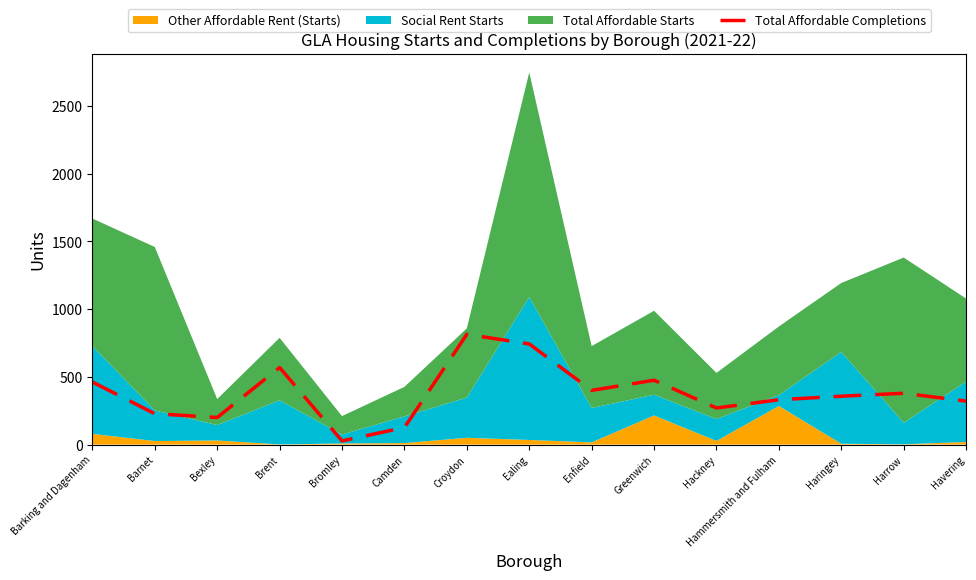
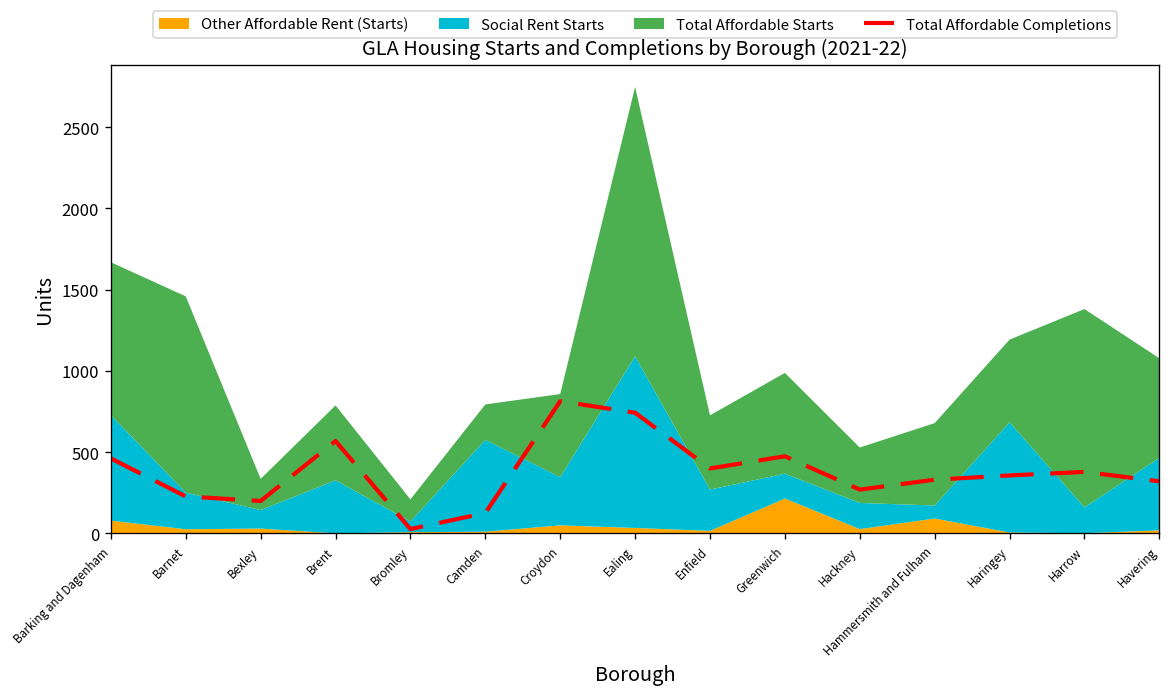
  {
    "Total Affordable Completions": {
      "Barking and Dagenham": 460,
      "Barnet": 230,
      "Bexley": 200,
      "Brent": 570,
      "Bromley": 30,
      "Camden": 130,
      "Croydon": 810,
      "Ealing": 740,
      "Enfield": 400,
      "Greenwich": 480,
      "Hackney": 270,
      "Hammersmith and Fulham": 330,
      "Haringey": 360,
      "Harrow": 380,
      "Havering": 320
    },
    "Other Affordable Rent (Starts)": {
-     "Hammersmith and Fulham": 290
+     "Hammersmith and Fulham": 90
    },
    "Social Rent Starts": {
-     "Camden": 200
+     "Camden": 570
    },
    "Total Affordable Starts": {
      "Barking and Dagenham": 940,
      "Barnet": 1210,
      "Bexley": 190,
      "Brent": 460,
      "Bromley": 140,
      "Camden": 220,
      "Croydon": 510,
      "Ealing": 1660,
      "Enfield": 460,
      "Greenwich": 620,
      "Hackney": 340,
      "Hammersmith and Fulham": 510,
      "Haringey": 510,
      "Harrow": 1220,
      "Havering": 610
    }
  }
